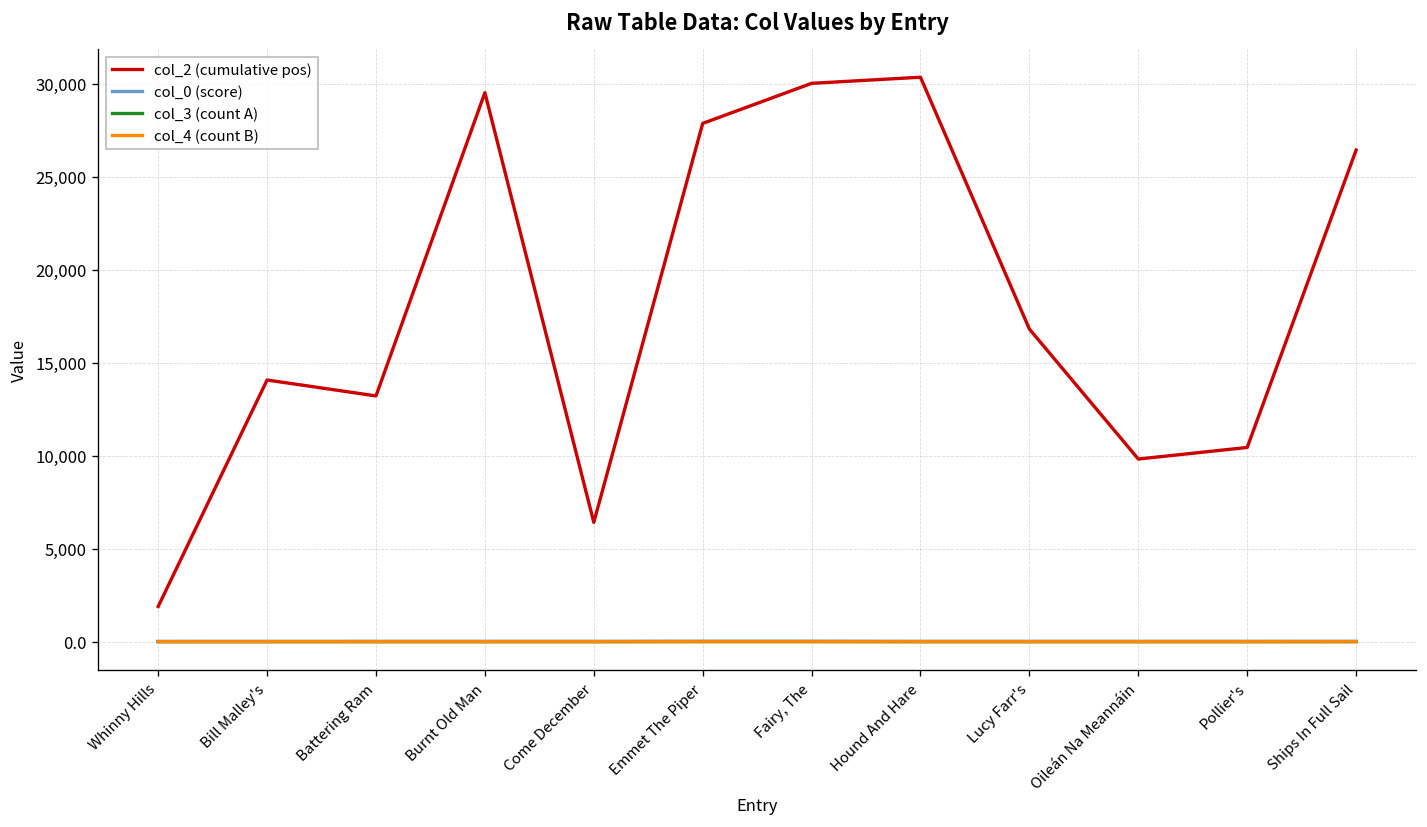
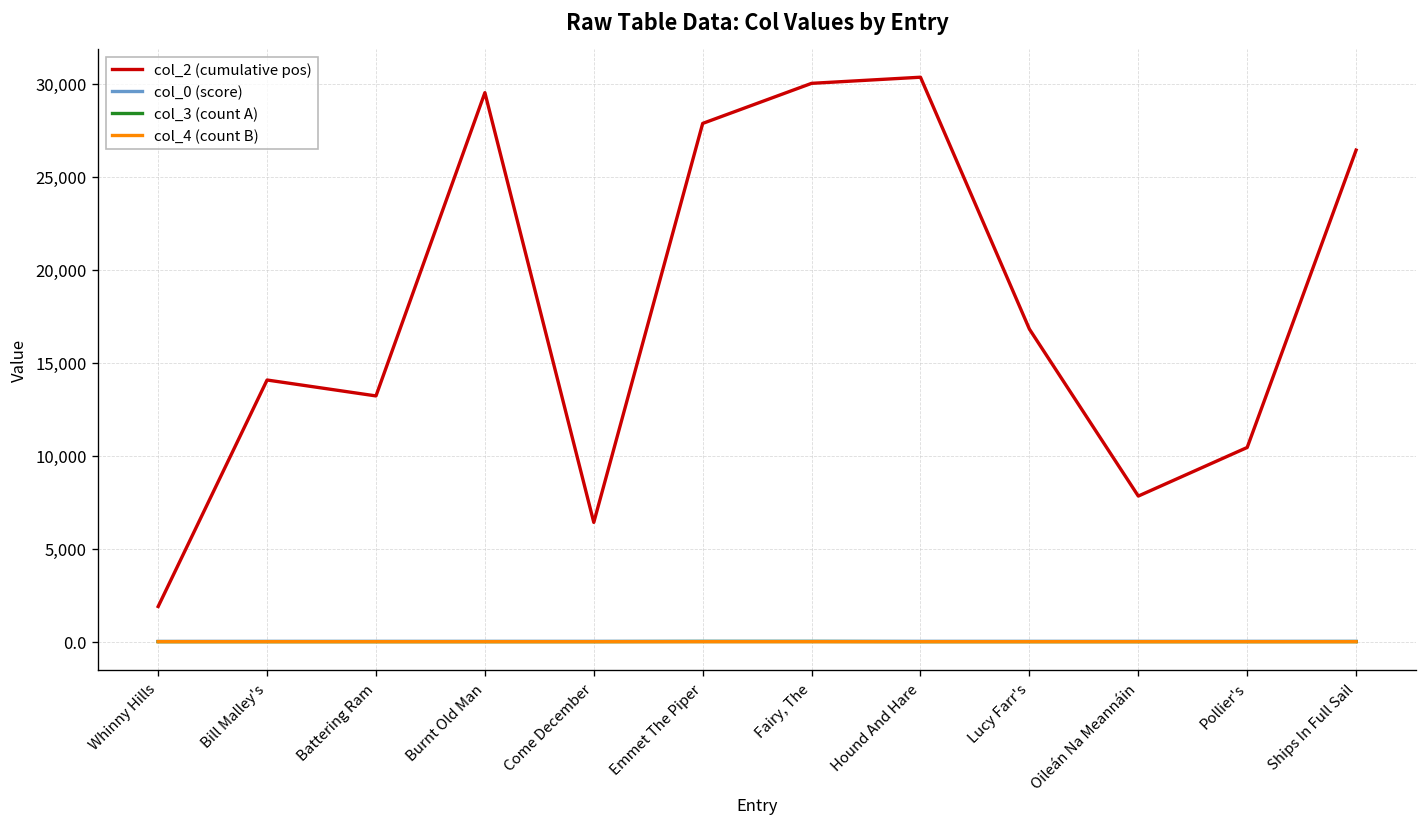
  {
    "col_2 (cumulative pos)": {
      "Whinny Hills": "1,900",
      "Bill Malley's": "14,100",
      "Battering Ram": "13,200",
      "Burnt Old Man": "29,500",
      "Come December": "6,400",
      "Emmet The Piper": "27,900",
      "Fairy, The": "30,000",
      "Hound And Hare": "30,300",
      "Lucy Farr's": "16,800",
-     "Oileán Na Meannáin": "9,800",
+     "Oileán Na Meannáin": "7,800",
      "Pollier's": "10,400",
      "Ships In Full Sail": "26,400"
    }
  }
